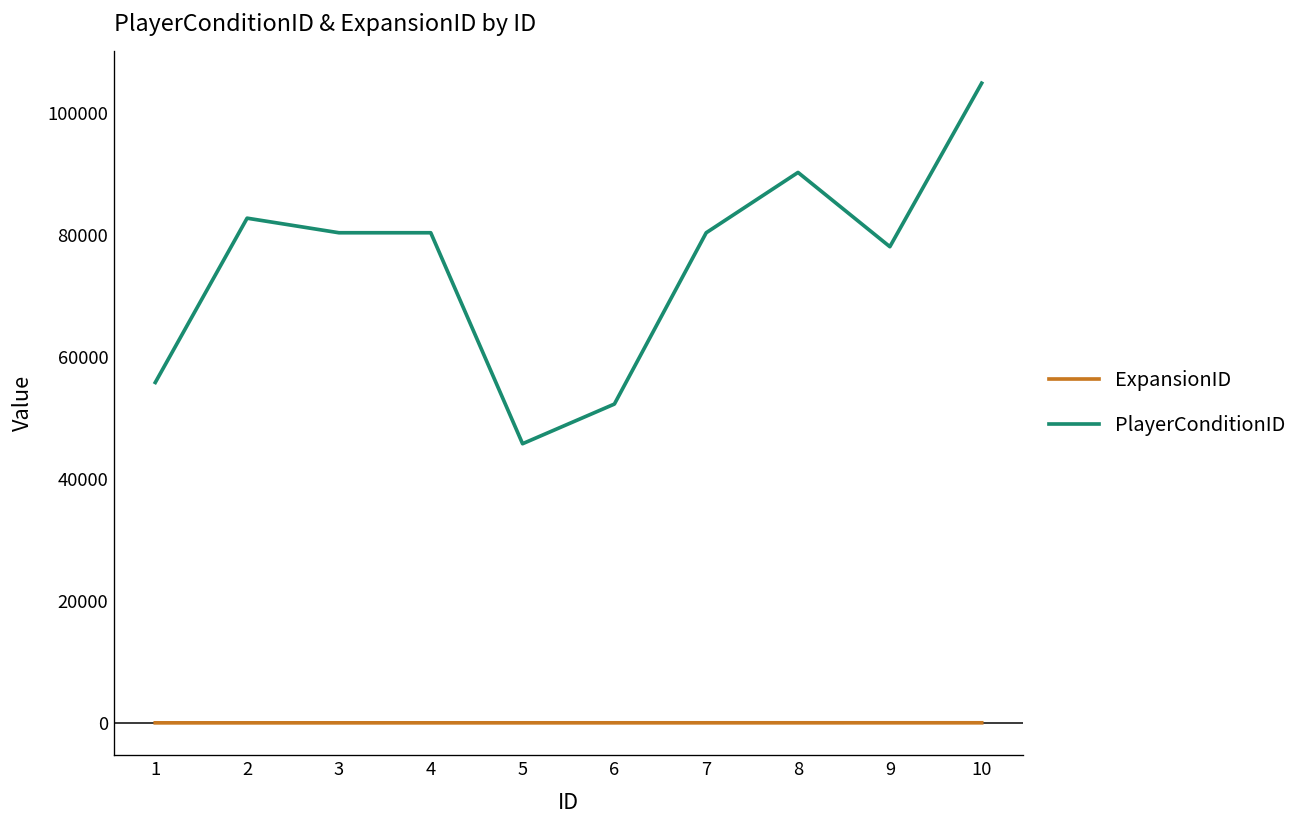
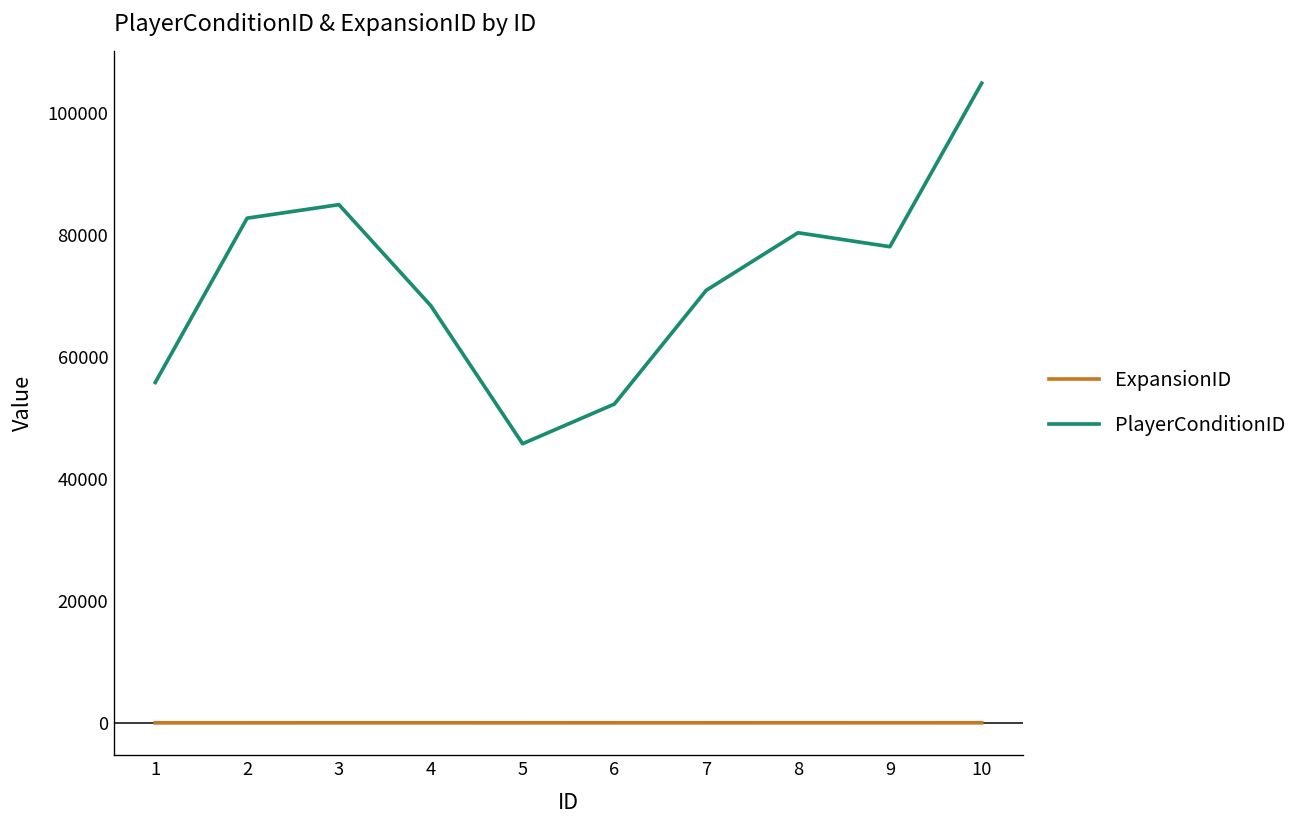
  {
    "ExpansionID": {
      "1": 0,
      "2": 0,
      "3": 0,
      "4": 0,
      "5": 0,
      "6": 0,
      "7": 0,
      "8": 0,
      "9": 0,
      "10": 0
    },
    "PlayerConditionID": {
      "1": 56000,
      "2": 83000,
-     "3": 80000,
-     "4": 80000,
+     "3": 85000,
+     "4": 68000,
      "5": 46000,
      "6": 52000,
-     "7": 80000,
-     "8": 90000,
+     "7": 71000,
+     "8": 80000,
      "9": 78000,
      "10": 105000
    }
  }
